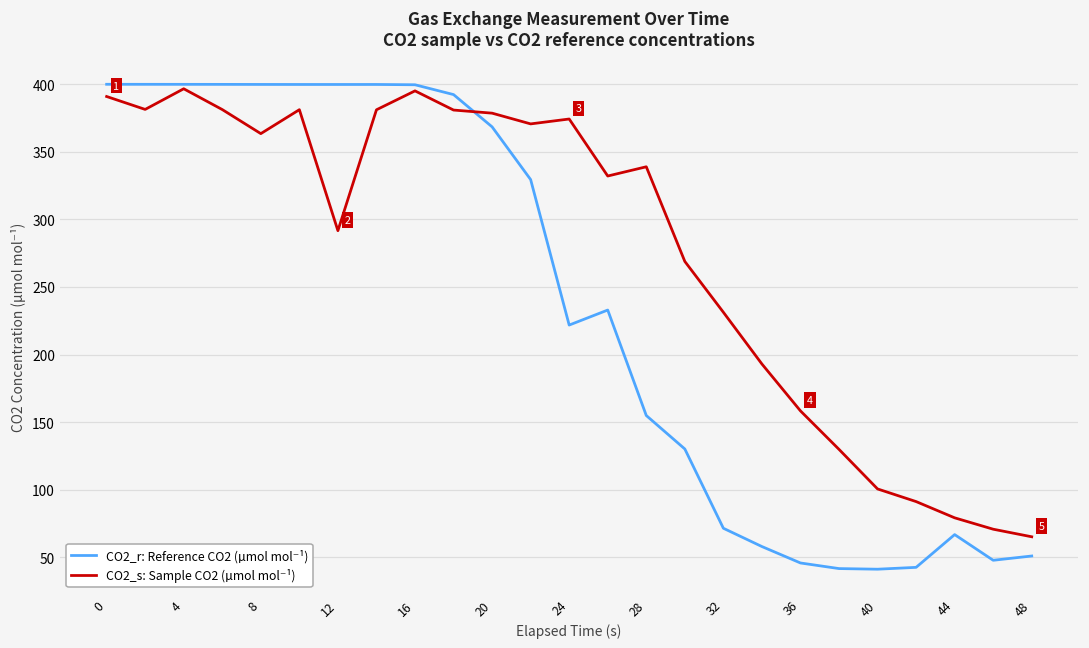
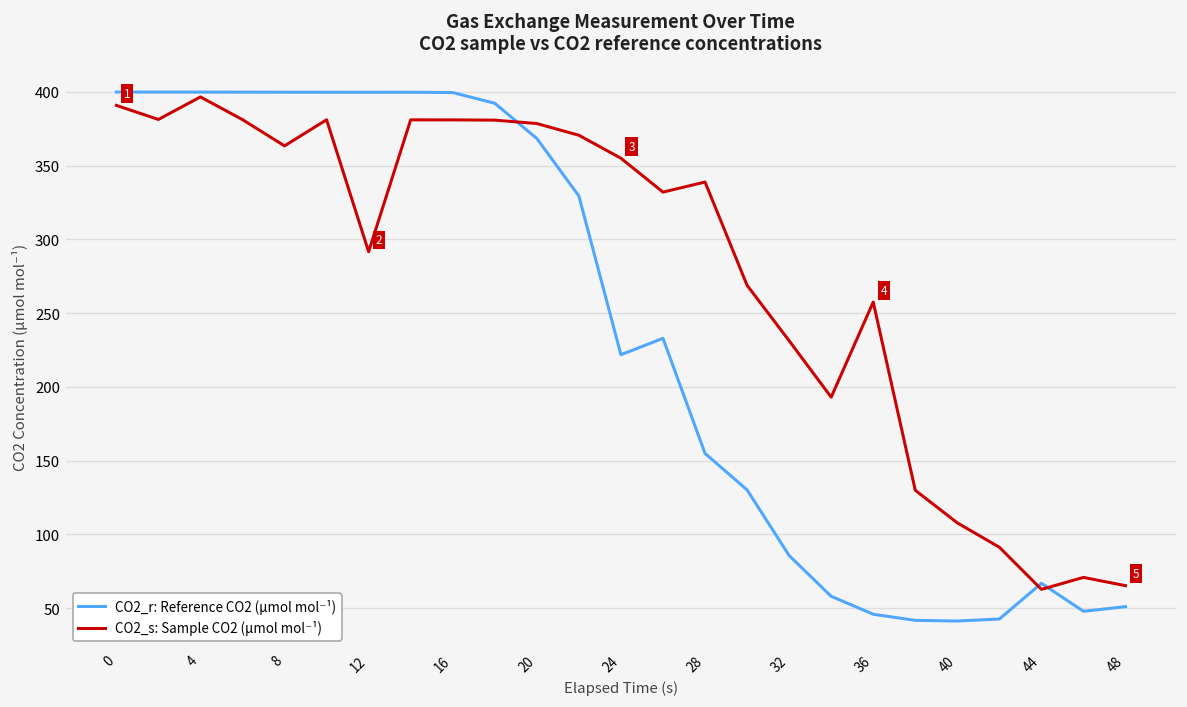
  {
    "CO2_r: Reference CO2 (µmol mol⁻¹)": {
      "4": 400,
      "8": 400,
      "12": 400,
      "16": 400,
      "20": 368,
      "24": 222,
      "28": 155,
-     "32": 71,
+     "32": 86,
      "36": 46,
      "40": 41,
      "44": 67,
      "48": 51
    },
    "CO2_s: Sample CO2 (µmol mol⁻¹)": {
      "0": 391,
      "4": 397,
      "8": 363,
-     "16": 395,
+     "16": 381,
      "20": 379,
-     "24": 374,
+     "24": 355,
      "28": 339,
      "32": 231,
-     "36": 158,
-     "40": 101,
-     "44": 79
+     "36": 258,
+     "40": 108,
+     "44": 63
    }
  }
